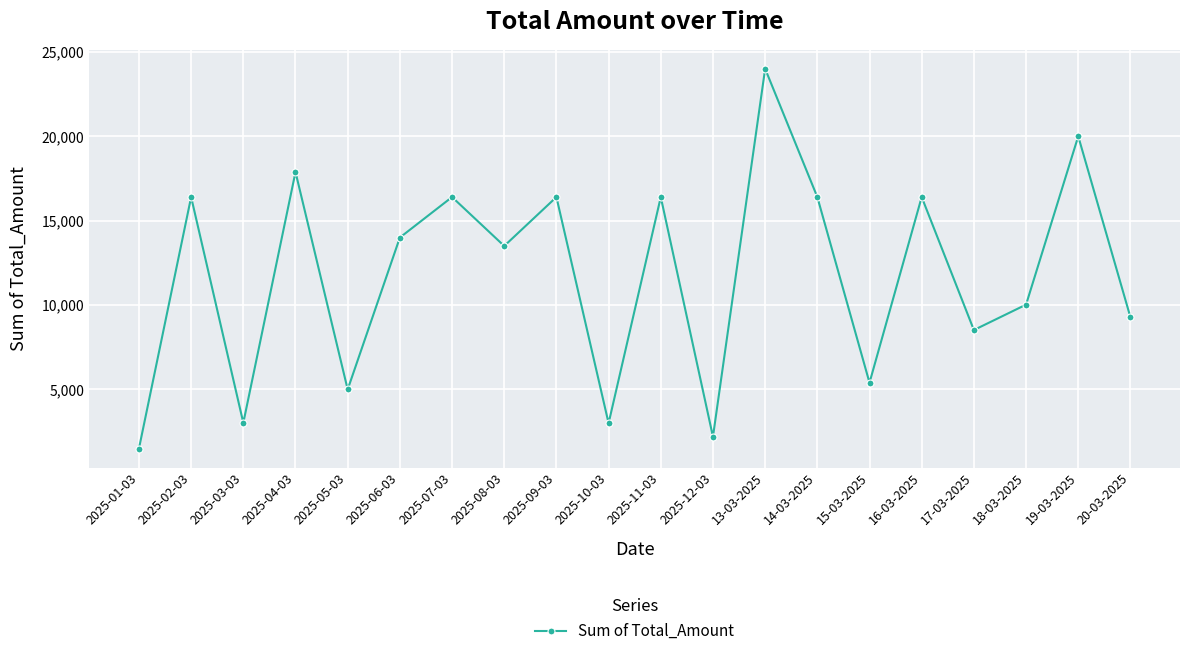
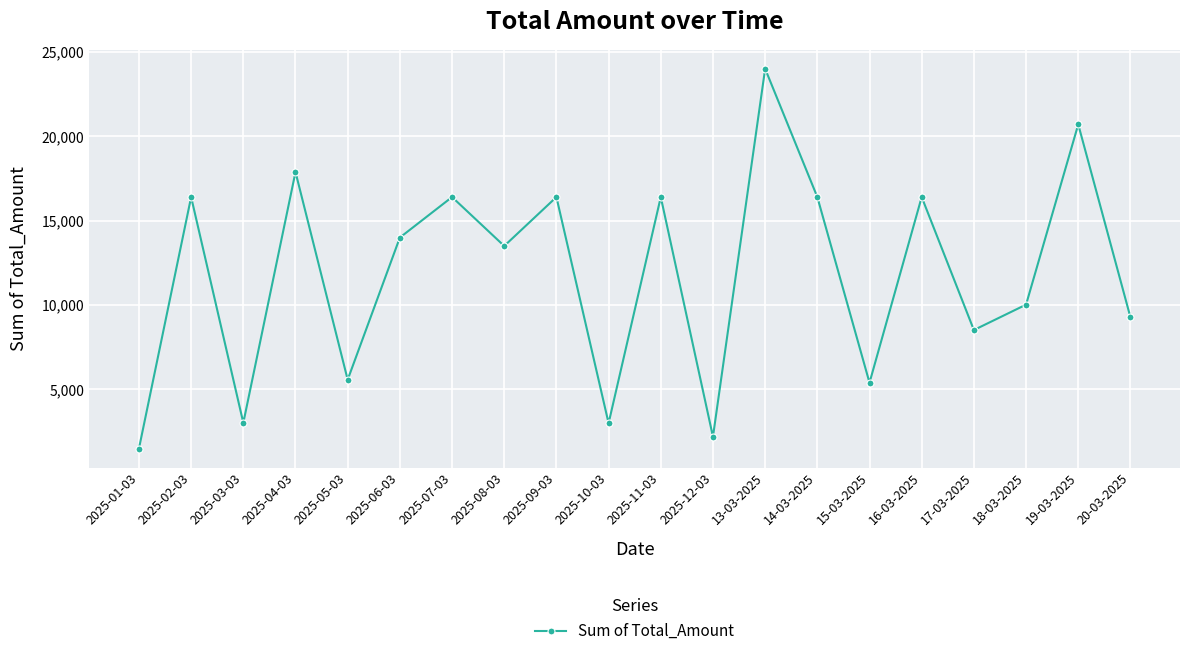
  {
    "2025-01-03": "1,500",
    "2025-02-03": "16,400",
    "2025-03-03": "3,000",
    "2025-04-03": "17,900",
-   "2025-05-03": "5,000",
+   "2025-05-03": "5,600",
    "2025-06-03": "14,000",
    "2025-07-03": "16,400",
    "2025-08-03": "13,500",
    "2025-09-03": "16,400",
    "2025-10-03": "3,000",
    "2025-11-03": "16,400",
    "2025-12-03": "2,200",
    "13-03-2025": "24,000",
    "14-03-2025": "16,400",
    "15-03-2025": "5,400",
    "16-03-2025": "16,400",
    "17-03-2025": "8,500",
    "18-03-2025": "10,000",
-   "19-03-2025": "20,000",
+   "19-03-2025": "20,700",
    "20-03-2025": "9,300"
  }
